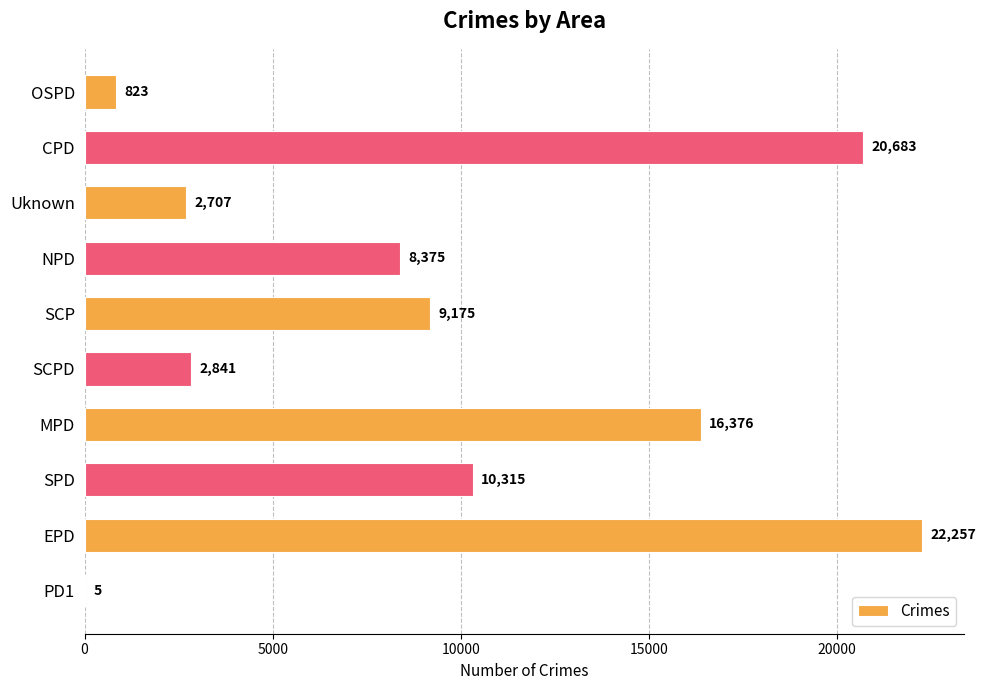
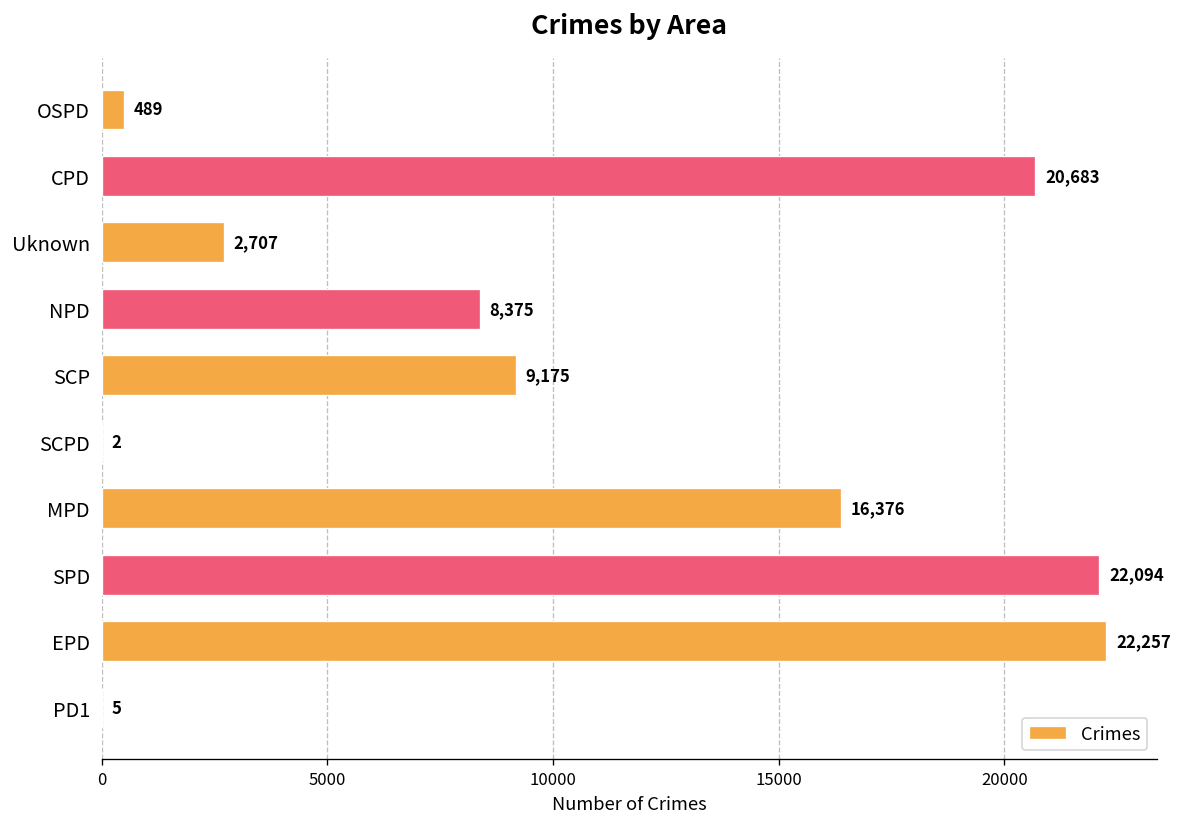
  {
-   "OSPD": "823",
+   "OSPD": "489",
    "CPD": "20,683",
    "Uknown": "2,707",
    "NPD": "8,375",
    "SCP": "9,175",
-   "SCPD": "2,841",
+   "SCPD": "2",
    "MPD": "16,376",
-   "SPD": "10,315",
+   "SPD": "22,094",
    "EPD": "22,257",
    "PD1": "5"
  }
